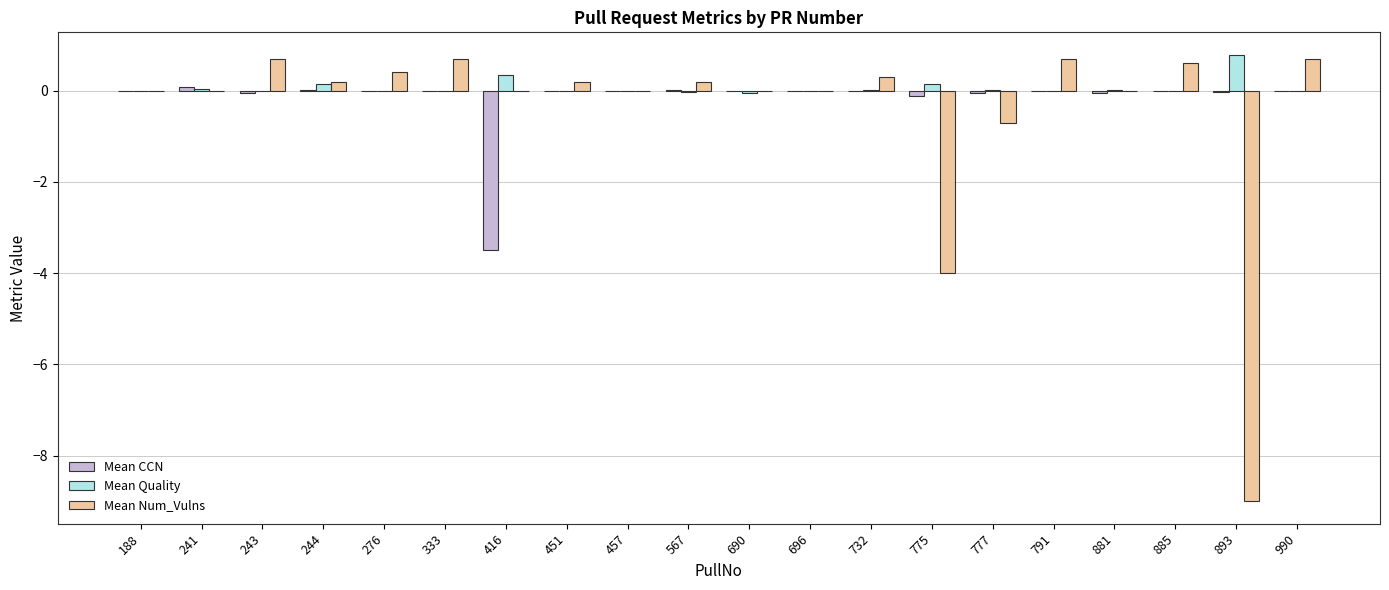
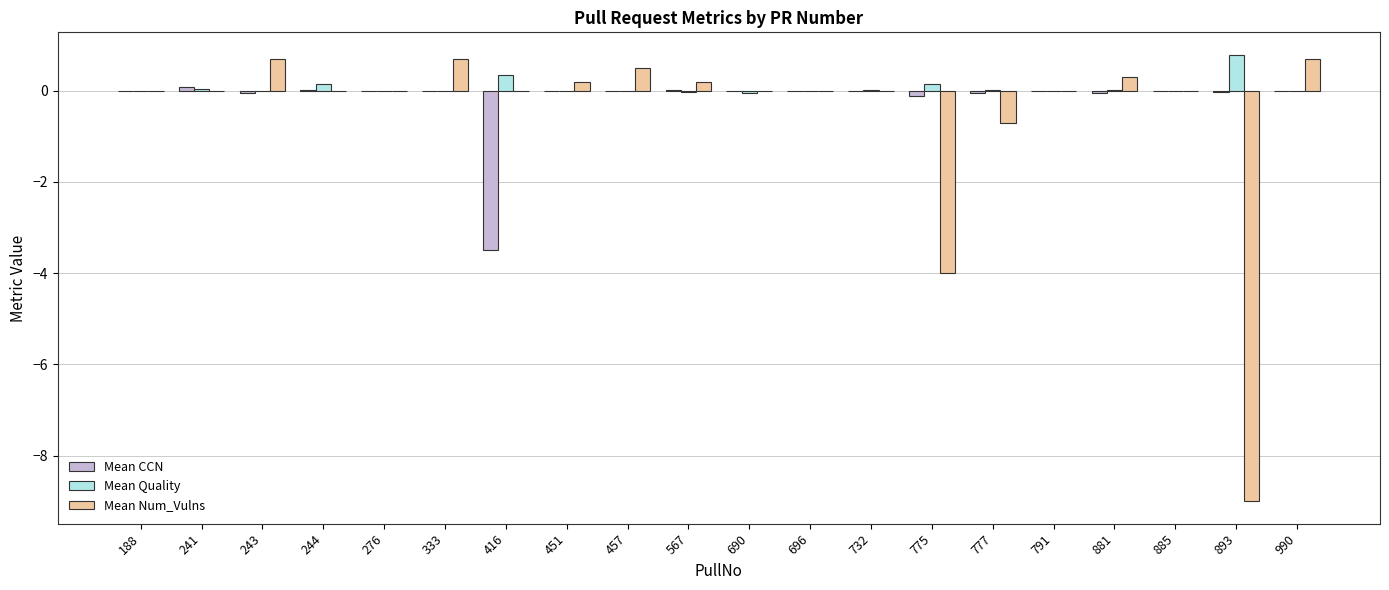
  {
    "Mean Num_Vulns": {
      "188": 0.0,
      "241": 0.0,
      "243": 0.7,
-     "244": 0.2,
-     "276": 0.4,
+     "244": 0.0,
+     "276": 0.0,
      "333": 0.7,
      "416": 0.0,
      "451": 0.2,
-     "457": 0.0,
+     "457": 0.5,
      "567": 0.2,
      "690": 0.0,
      "696": 0.0,
-     "732": 0.3,
+     "732": 0.0,
      "775": -4.0,
      "777": -0.7,
-     "791": 0.7,
-     "881": 0.0,
-     "885": 0.6,
+     "791": 0.0,
+     "881": 0.3,
+     "885": 0.0,
      "893": -9.0,
      "990": 0.7
    }
  }
